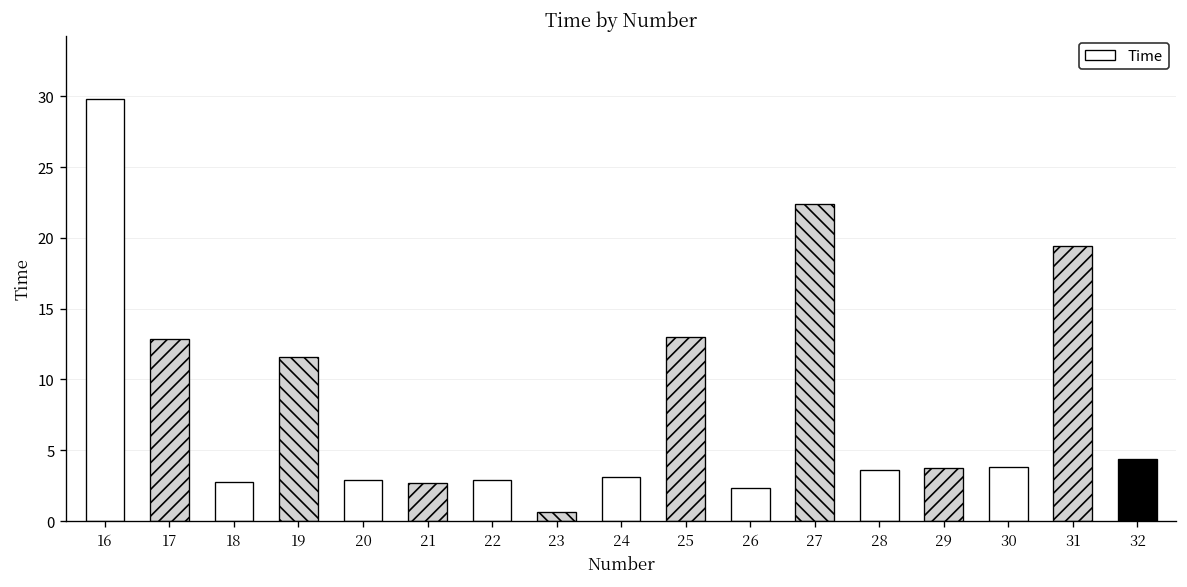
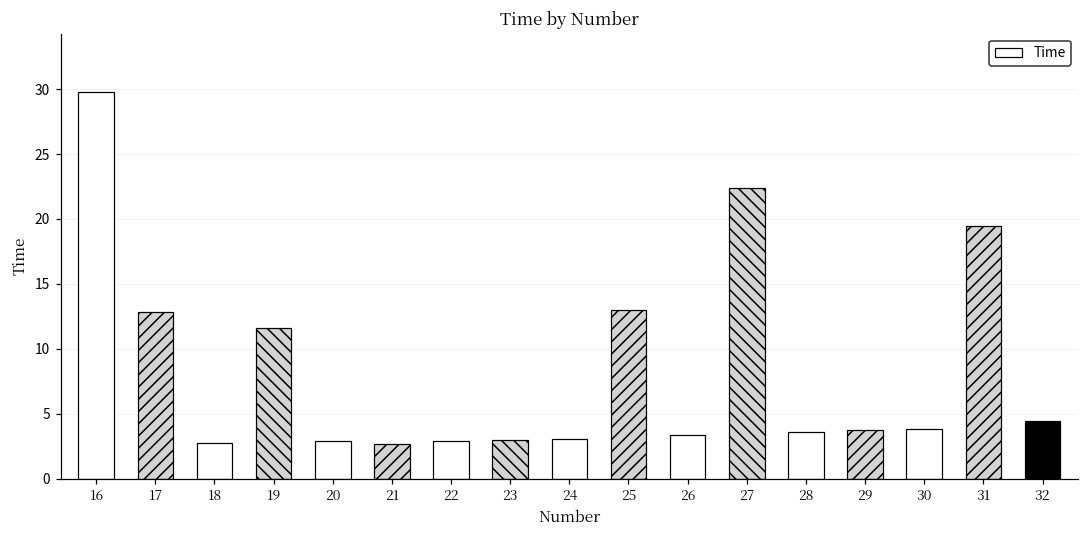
  {
    "16": 29.8,
    "17": 12.8,
    "18": 2.7,
    "19": 11.6,
    "20": 2.9,
    "21": 2.7,
    "22": 2.9,
-   "23": 0.7,
+   "23": 3.0,
    "24": 3.1,
    "25": 13.0,
-   "26": 2.3,
+   "26": 3.3,
    "27": 22.4,
    "28": 3.6,
    "29": 3.7,
    "30": 3.8,
    "31": 19.5,
    "32": 4.4
  }
